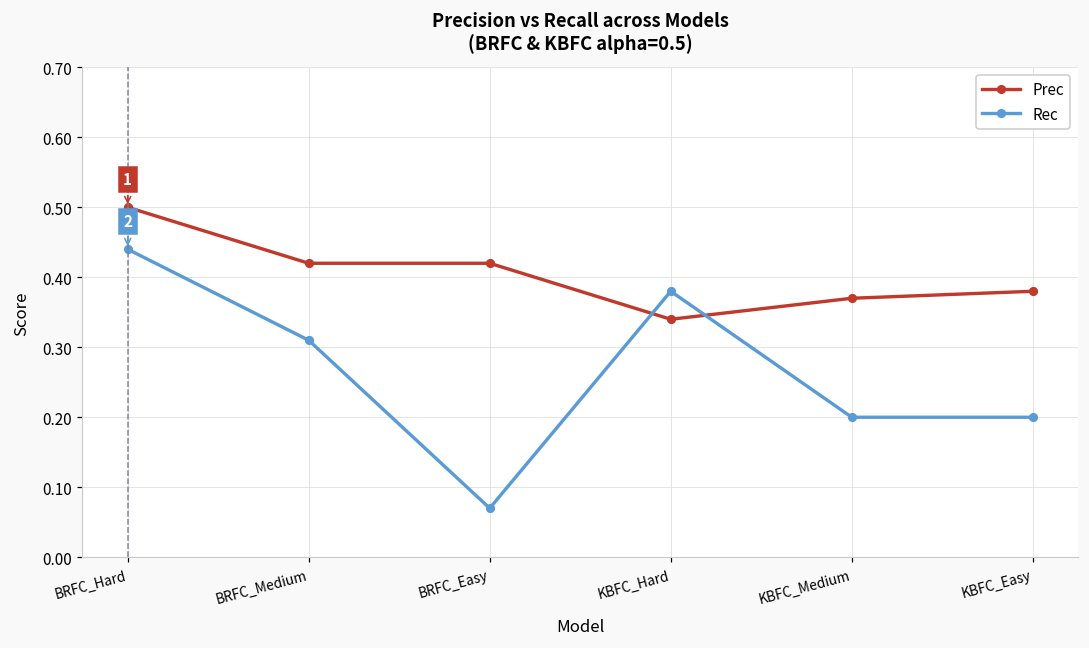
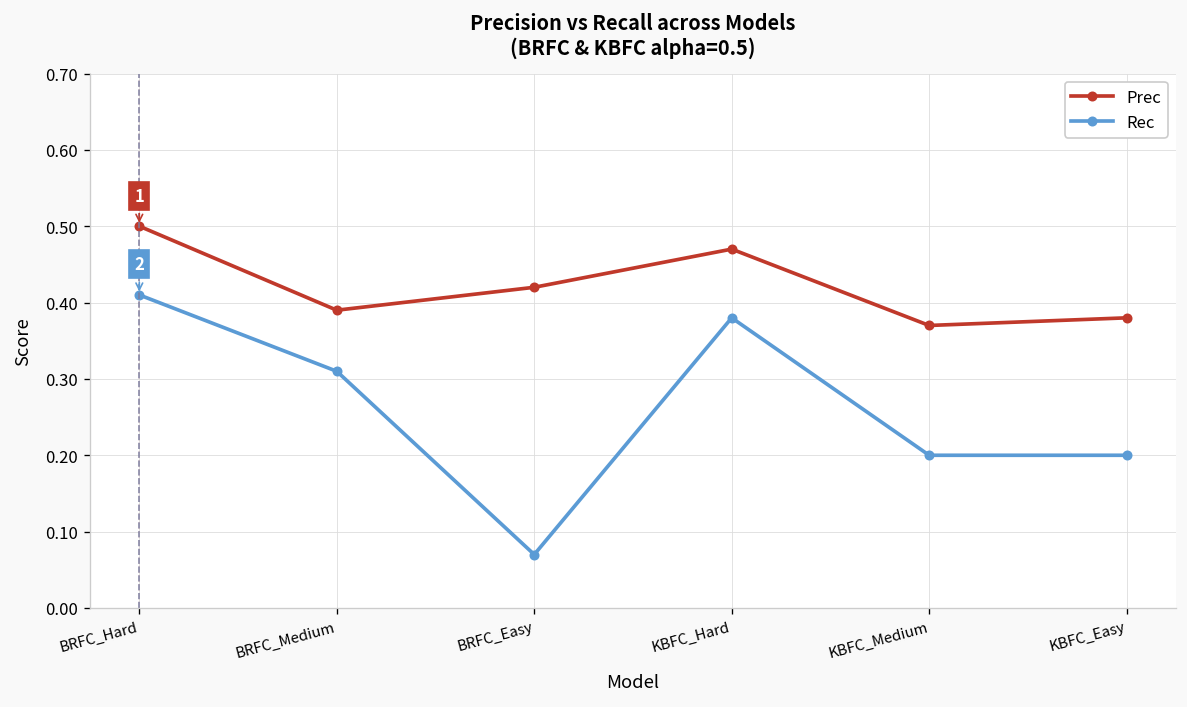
  {
    "Prec": {
-     "BRFC_Medium": 0.42,
+     "BRFC_Medium": 0.39,
      "BRFC_Easy": 0.42,
-     "KBFC_Hard": 0.34,
+     "KBFC_Hard": 0.47,
      "KBFC_Medium": 0.37,
      "KBFC_Easy": 0.38
    },
    "Rec": {
-     "BRFC_Hard": 0.44,
+     "BRFC_Hard": 0.41,
      "BRFC_Medium": 0.31,
      "BRFC_Easy": 0.07,
      "KBFC_Hard": 0.38,
      "KBFC_Medium": 0.20,
      "KBFC_Easy": 0.20
    }
  }
